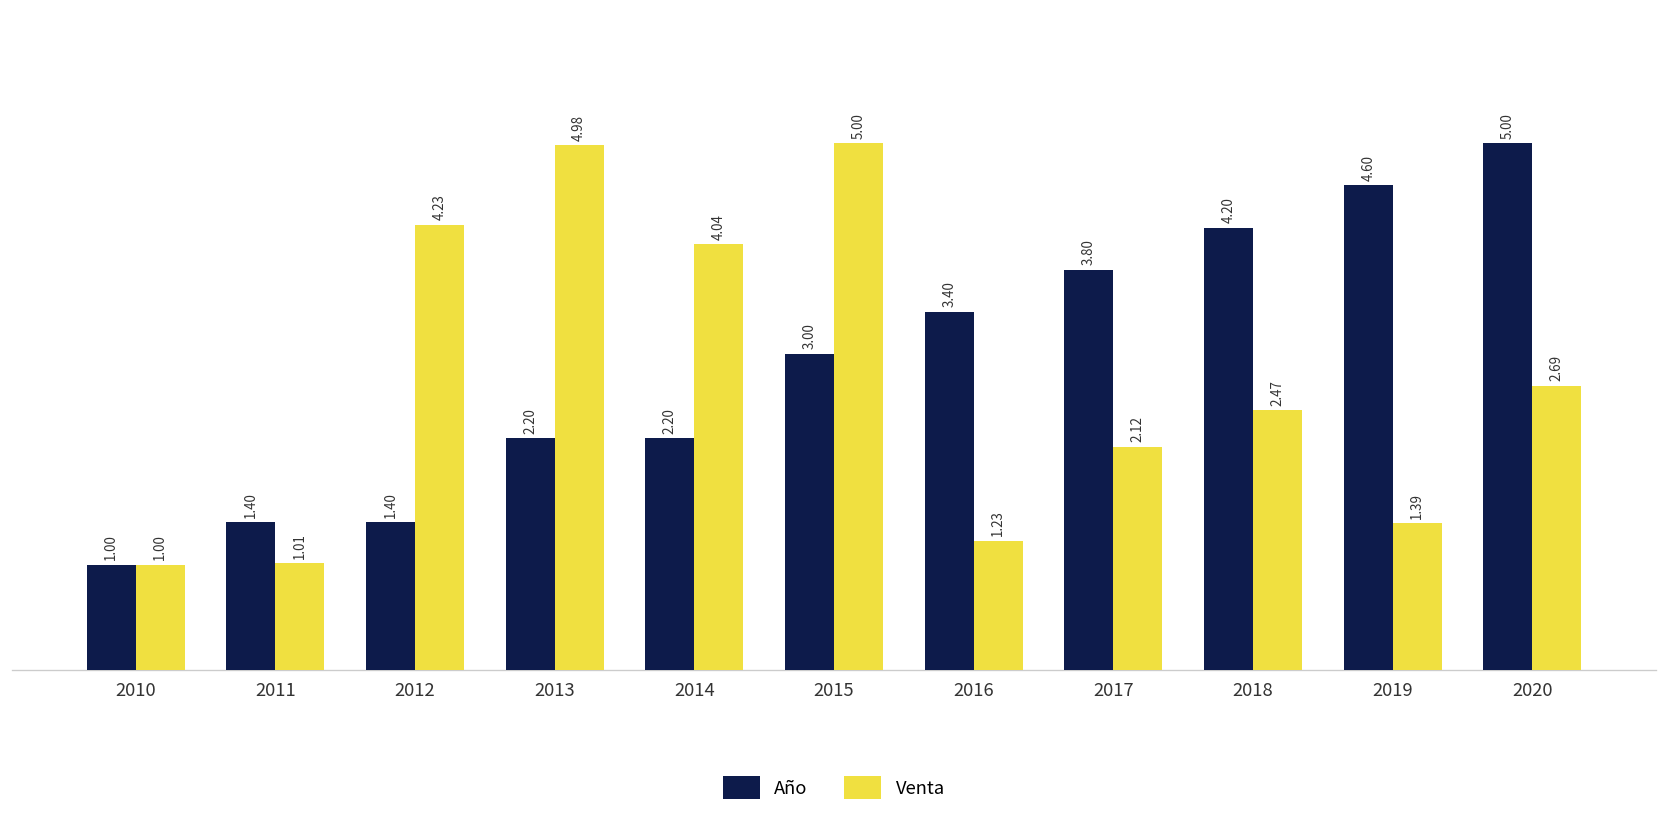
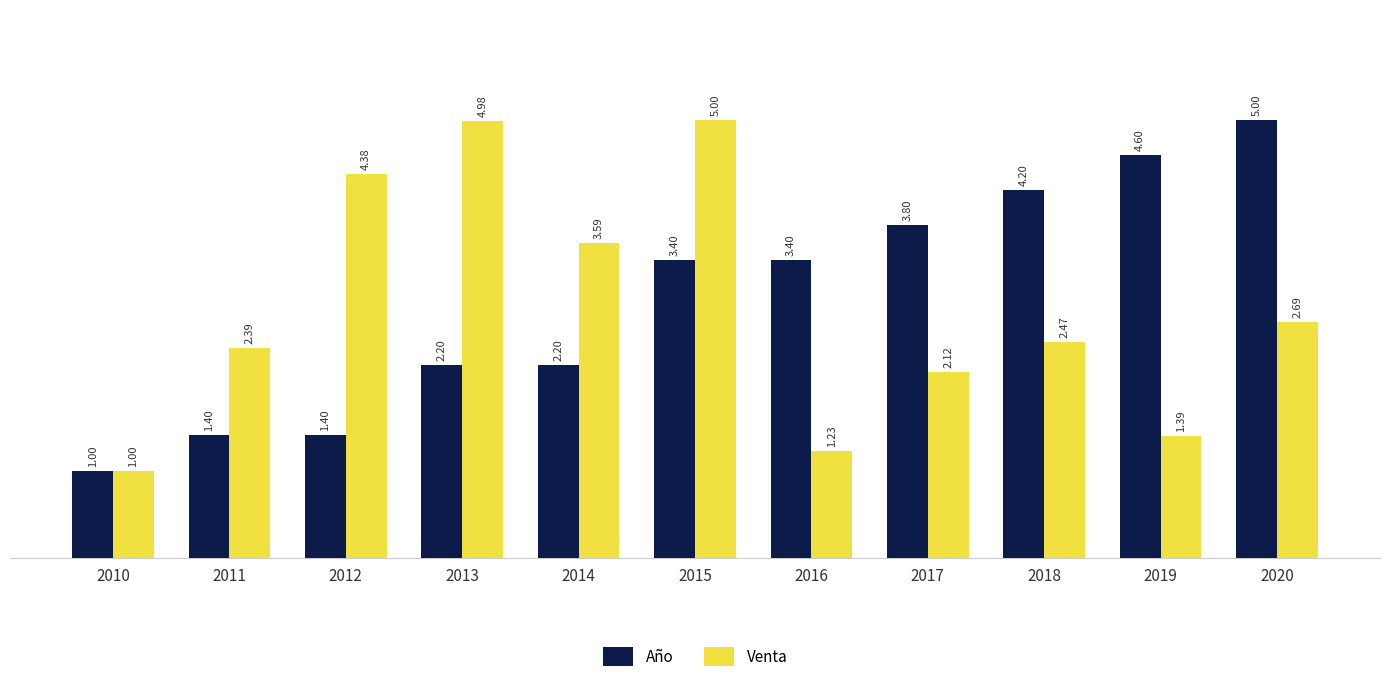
  {
    "Año": {
      "2010": 1.00,
      "2011": 1.40,
      "2012": 1.40,
      "2013": 2.20,
      "2014": 2.20,
-     "2015": 3.00,
+     "2015": 3.40,
      "2016": 3.40,
      "2017": 3.80,
      "2018": 4.20,
      "2019": 4.60,
      "2020": 5.00
    },
    "Venta": {
      "2010": 1.00,
-     "2011": 1.01,
-     "2012": 4.23,
+     "2011": 2.39,
+     "2012": 4.38,
      "2013": 4.98,
-     "2014": 4.04,
+     "2014": 3.59,
      "2015": 5.00,
      "2016": 1.23,
      "2017": 2.12,
      "2018": 2.47,
      "2019": 1.39,
      "2020": 2.69
    }
  }
